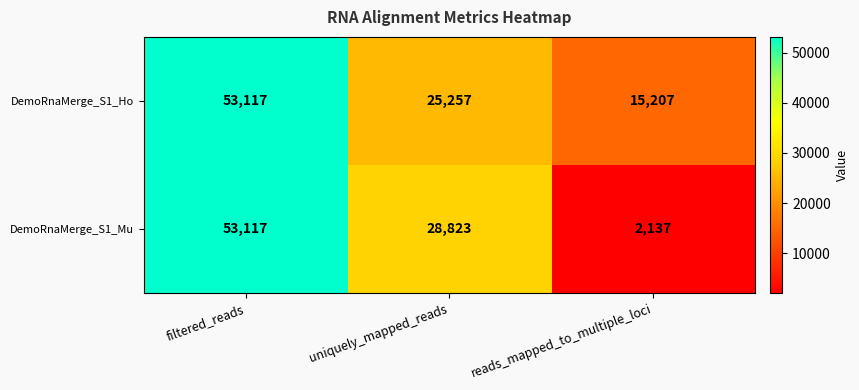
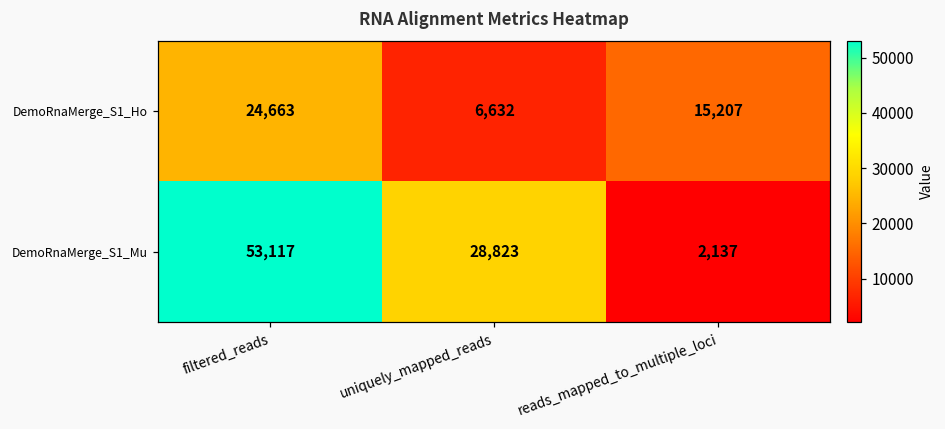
  {
    "DemoRnaMerge_S1_Ho": {
-     "filtered_reads": "53,117",
-     "uniquely_mapped_reads": "25,257",
+     "filtered_reads": "24,663",
+     "uniquely_mapped_reads": "6,632",
      "reads_mapped_to_multiple_loci": "15,207"
    },
    "DemoRnaMerge_S1_Mu": {
      "filtered_reads": "53,117",
      "uniquely_mapped_reads": "28,823",
      "reads_mapped_to_multiple_loci": "2,137"
    }
  }
